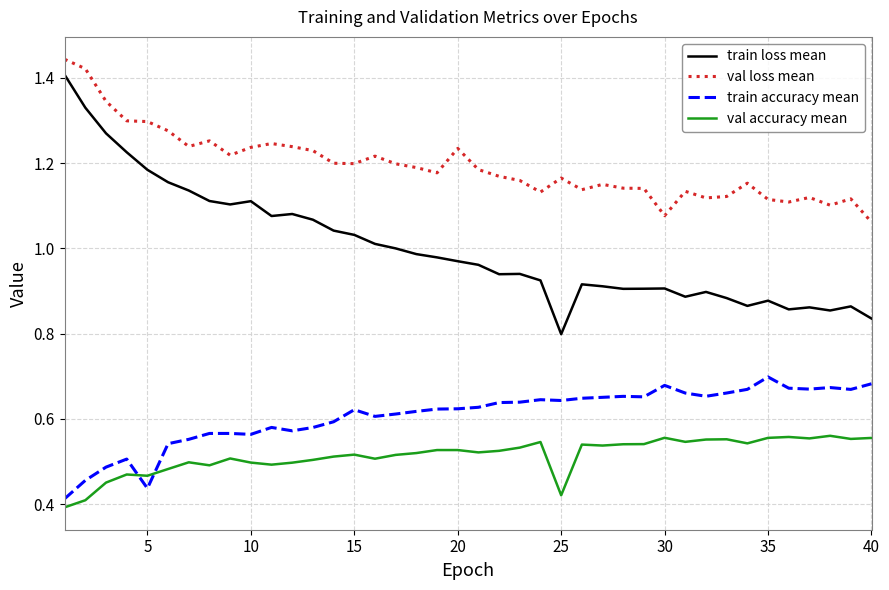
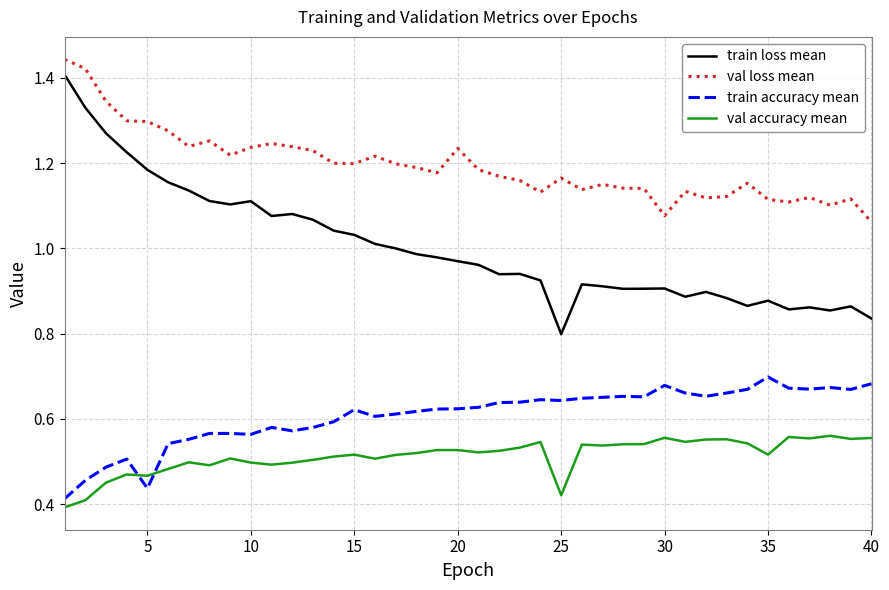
  {
    "train loss mean": {
      "5": 1.18,
      "10": 1.11,
      "15": 1.03,
      "20": 0.97,
      "25": 0.80,
      "30": 0.91,
      "35": 0.88,
      "40": 0.84
    },
    "val loss mean": {
      "5": 1.30,
      "10": 1.24,
      "15": 1.20,
      "20": 1.23,
      "25": 1.16,
      "30": 1.08,
      "35": 1.11,
      "40": 1.06
    },
    "train accuracy mean": {
      "5": 0.44,
      "10": 0.56,
      "15": 0.62,
      "20": 0.62,
      "25": 0.64,
      "30": 0.68,
      "35": 0.70,
      "40": 0.68
    },
    "val accuracy mean": {
      "5": 0.47,
      "10": 0.50,
      "15": 0.52,
      "20": 0.53,
      "25": 0.42,
      "30": 0.56,
-     "35": 0.56,
+     "35": 0.52,
      "40": 0.56
    }
  }
